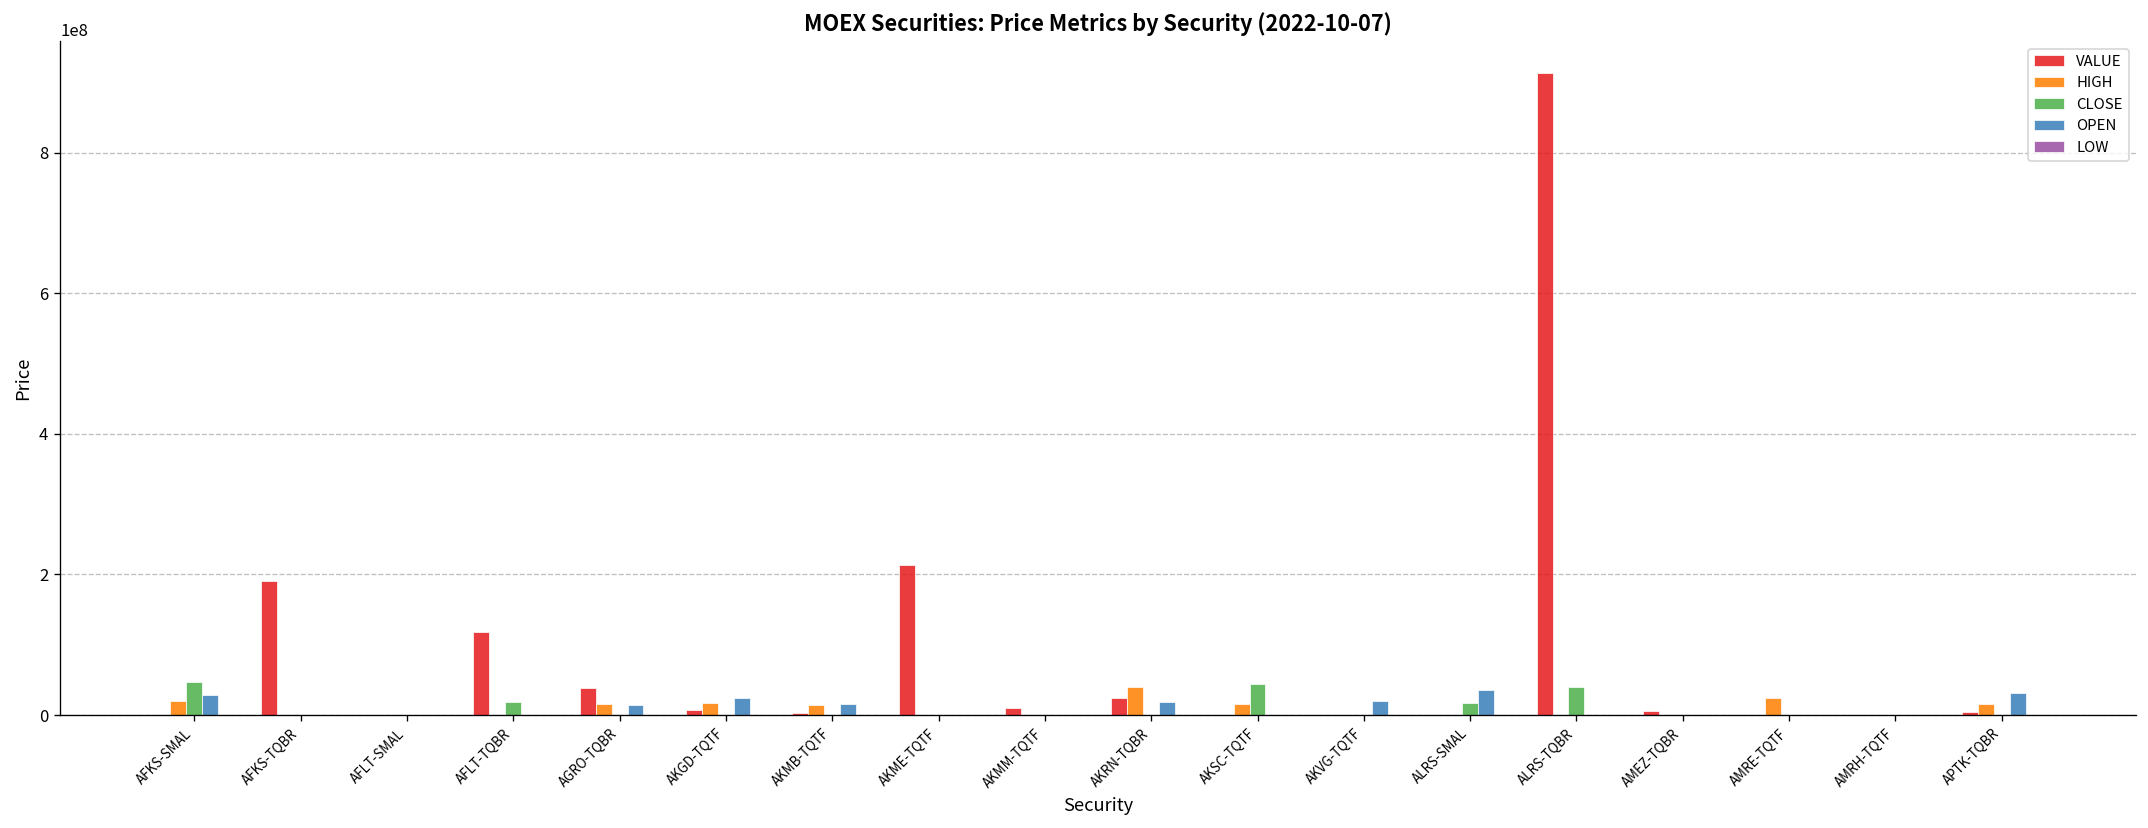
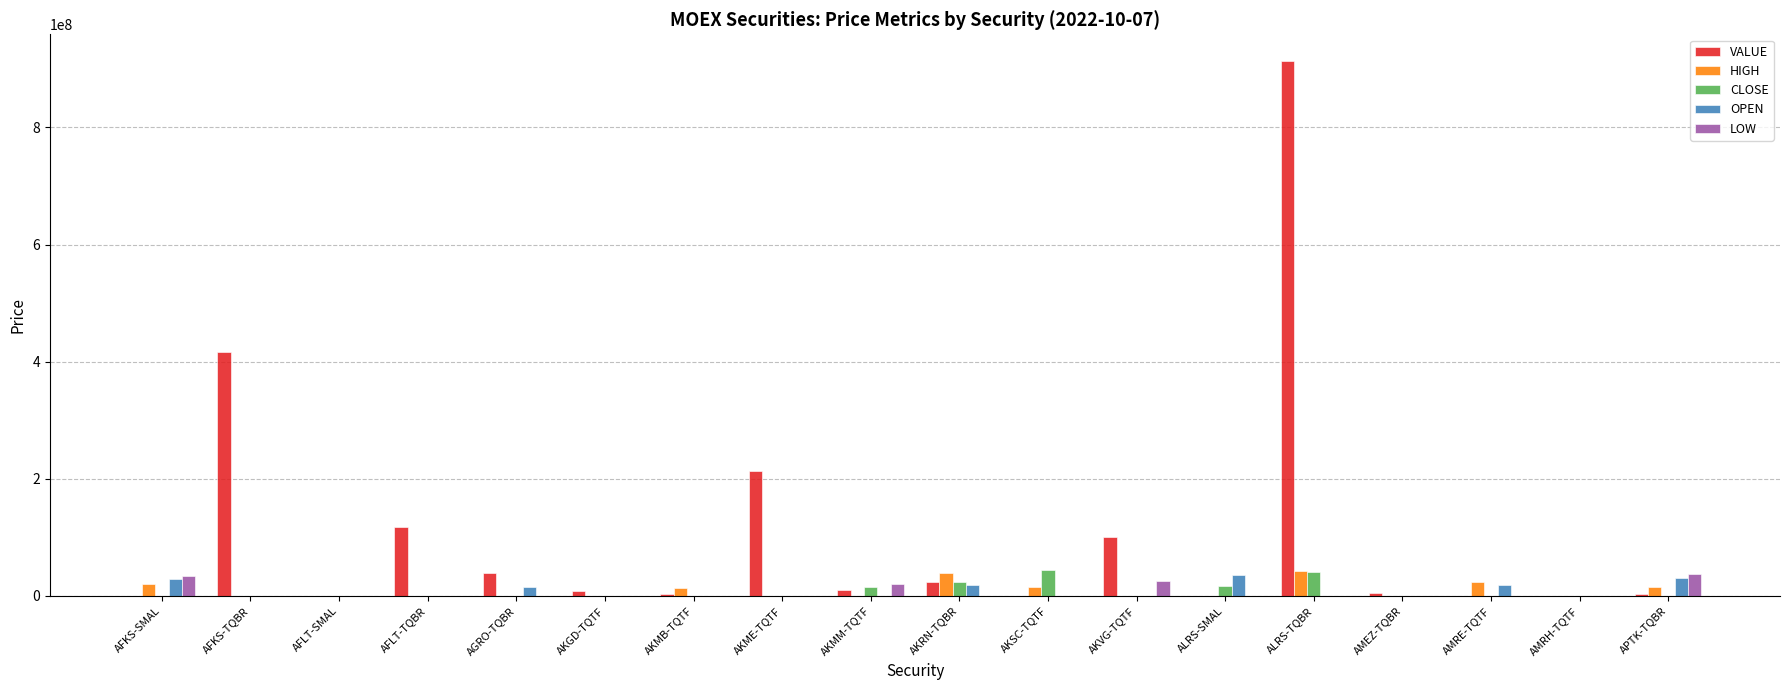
  {
    "VALUE": {
-     "AFKS-TQBR": 190000000,
+     "AFKS-TQBR": 420000000,
      "AFLT-TQBR": 120000000,
      "AGRO-TQBR": 40000000,
      "AKGD-TQTF": 10000000,
      "AKME-TQTF": 210000000,
      "AKMM-TQTF": 10000000,
      "AKRN-TQBR": 20000000,
-     "AKVG-TQTF": 0,
+     "AKVG-TQTF": 100000000,
      "ALRS-TQBR": 910000000,
      "AMEZ-TQBR": 10000000
    },
    "HIGH": {
      "AFKS-SMAL": 20000000,
-     "AGRO-TQBR": 20000000,
-     "AKGD-TQTF": 20000000,
+     "AGRO-TQBR": 0,
+     "AKGD-TQTF": 0,
      "AKMB-TQTF": 10000000,
      "AKRN-TQBR": 40000000,
      "AKSC-TQTF": 20000000,
-     "ALRS-TQBR": 0,
+     "ALRS-TQBR": 40000000,
      "AMRE-TQTF": 20000000,
      "APTK-TQBR": 20000000
    },
    "CLOSE": {
-     "AFKS-SMAL": 50000000,
-     "AFLT-TQBR": 20000000,
-     "AKMM-TQTF": 0,
-     "AKRN-TQBR": 0,
+     "AFKS-SMAL": 0,
+     "AFLT-TQBR": 0,
+     "AKMM-TQTF": 20000000,
+     "AKRN-TQBR": 20000000,
      "AKSC-TQTF": 40000000,
      "ALRS-SMAL": 20000000,
      "ALRS-TQBR": 40000000
    },
    "OPEN": {
      "AFKS-SMAL": 30000000,
      "AGRO-TQBR": 10000000,
-     "AKGD-TQTF": 20000000,
-     "AKMB-TQTF": 20000000,
+     "AKGD-TQTF": 0,
+     "AKMB-TQTF": 0,
      "AKRN-TQBR": 20000000,
-     "AKVG-TQTF": 20000000,
+     "AKVG-TQTF": 0,
      "ALRS-SMAL": 40000000,
-     "AMRE-TQTF": 0,
+     "AMRE-TQTF": 20000000,
      "APTK-TQBR": 30000000
    },
    "LOW": {
-     "AFKS-SMAL": 0,
-     "AKMM-TQTF": 0,
-     "AKVG-TQTF": 0,
-     "APTK-TQBR": 0
+     "AFKS-SMAL": 30000000,
+     "AKMM-TQTF": 20000000,
+     "AKVG-TQTF": 30000000,
+     "APTK-TQBR": 40000000
    }
  }
